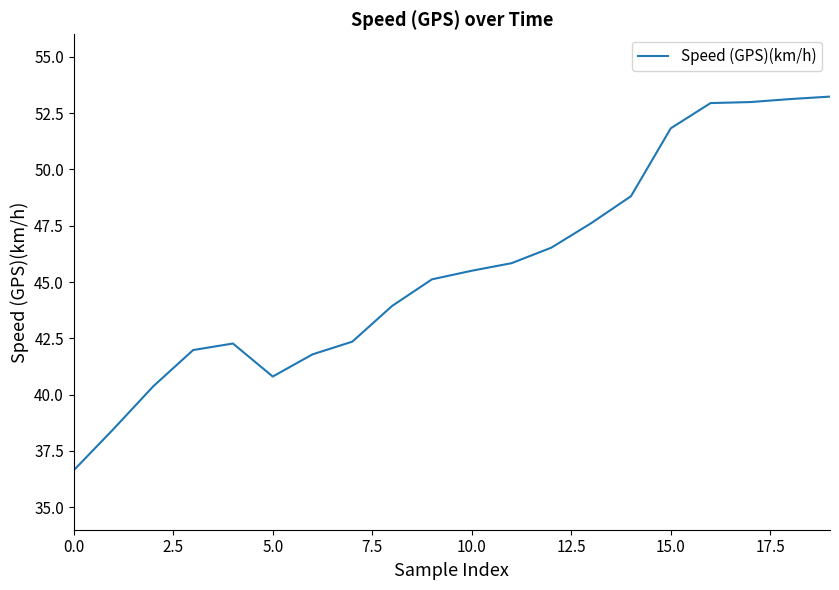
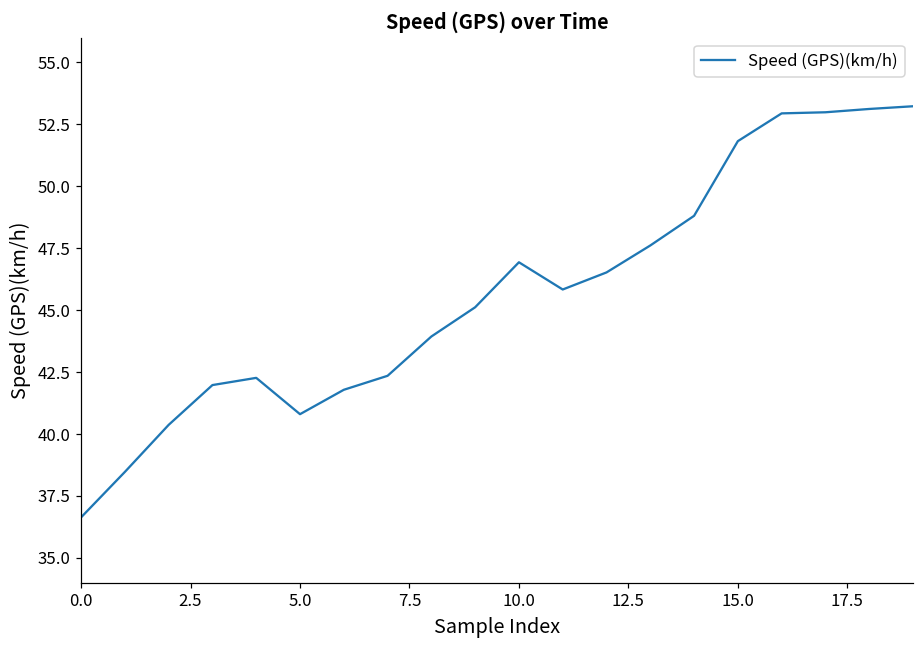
  {
    "0.0": 36.6,
    "5.0": 40.8,
-   "10.0": 45.5,
+   "10.0": 46.9,
    "15.0": 51.8
  }
